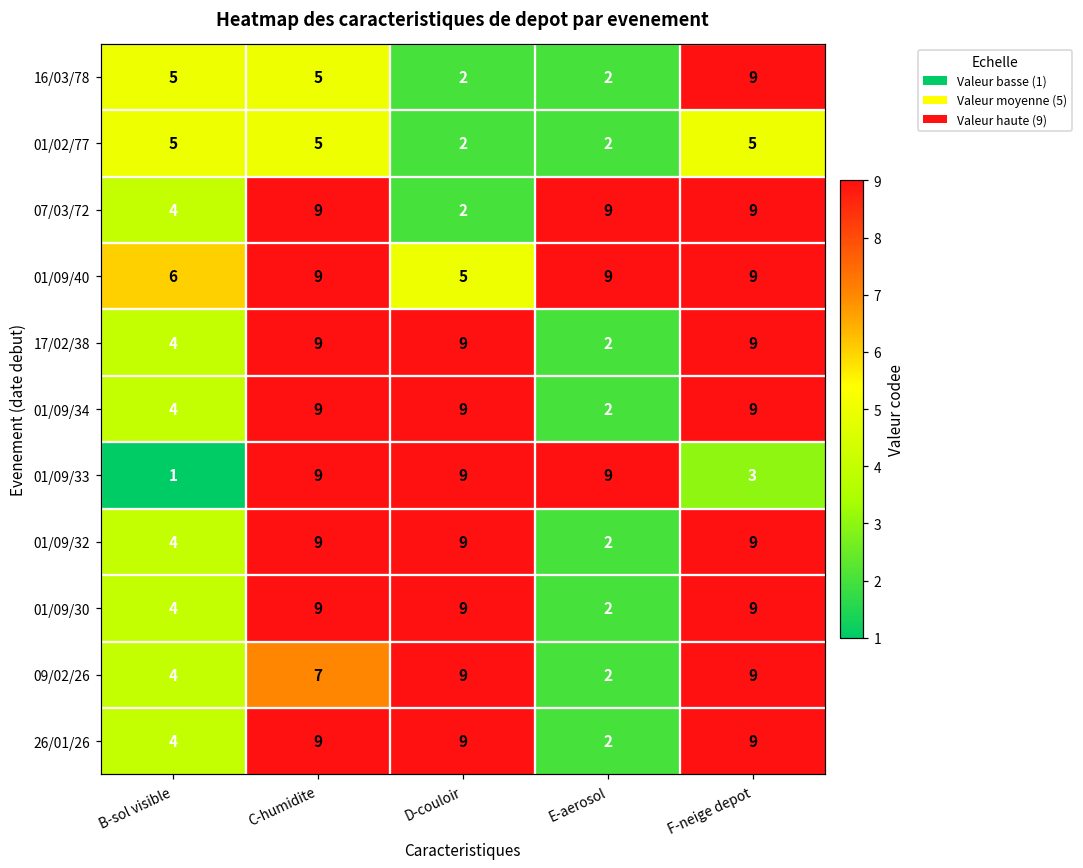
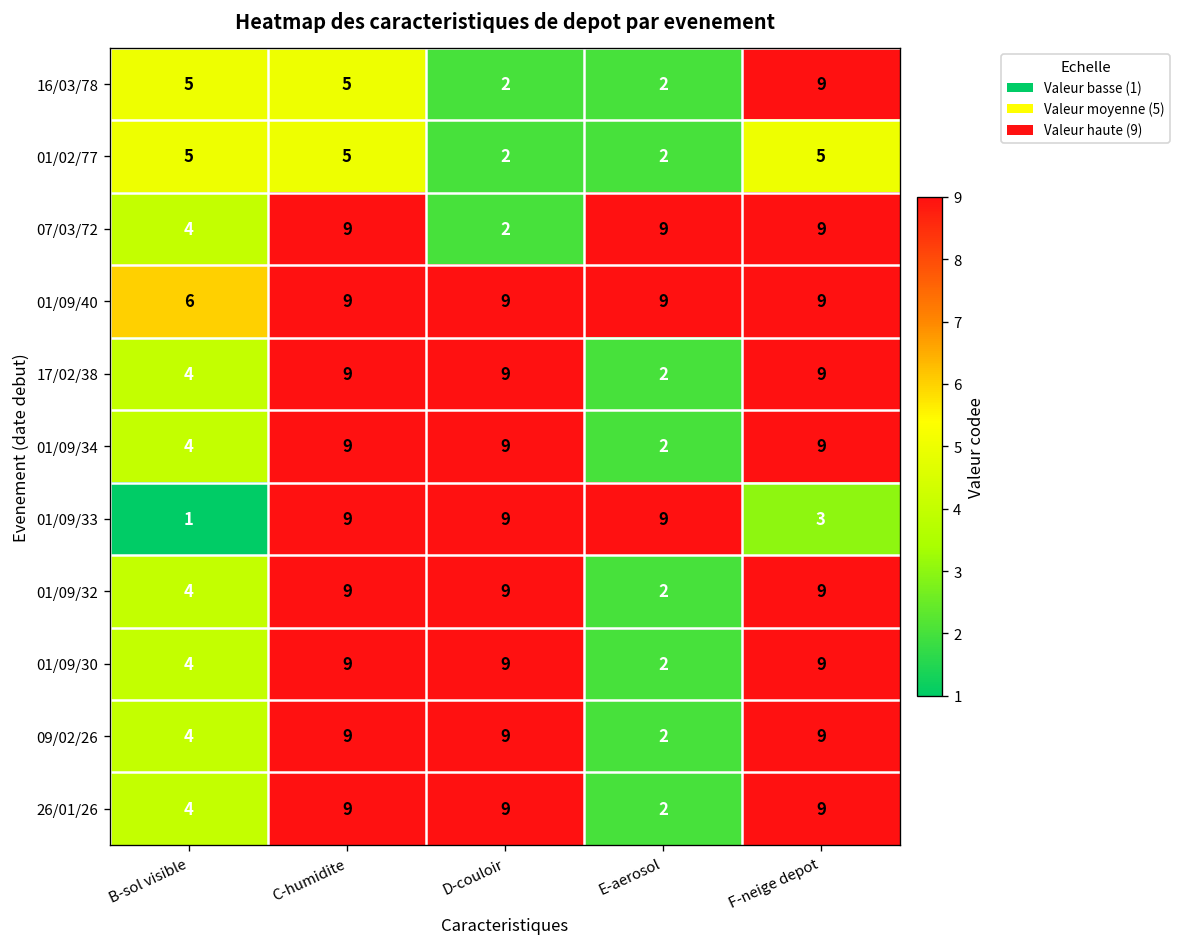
  {
    "16/03/78": {
      "B-sol visible": 5,
      "C-humidite": 5,
      "D-couloir": 2,
      "E-aerosol": 2,
      "F-neige depot": 9
    },
    "01/02/77": {
      "B-sol visible": 5,
      "C-humidite": 5,
      "D-couloir": 2,
      "E-aerosol": 2,
      "F-neige depot": 5
    },
    "07/03/72": {
      "B-sol visible": 4,
      "C-humidite": 9,
      "D-couloir": 2,
      "E-aerosol": 9,
      "F-neige depot": 9
    },
    "01/09/40": {
      "B-sol visible": 6,
      "C-humidite": 9,
-     "D-couloir": 5,
+     "D-couloir": 9,
      "E-aerosol": 9,
      "F-neige depot": 9
    },
    "17/02/38": {
      "B-sol visible": 4,
      "C-humidite": 9,
      "D-couloir": 9,
      "E-aerosol": 2,
      "F-neige depot": 9
    },
    "01/09/34": {
      "B-sol visible": 4,
      "C-humidite": 9,
      "D-couloir": 9,
      "E-aerosol": 2,
      "F-neige depot": 9
    },
    "01/09/33": {
      "B-sol visible": 1,
      "C-humidite": 9,
      "D-couloir": 9,
      "E-aerosol": 9,
      "F-neige depot": 3
    },
    "01/09/32": {
      "B-sol visible": 4,
      "C-humidite": 9,
      "D-couloir": 9,
      "E-aerosol": 2,
      "F-neige depot": 9
    },
    "01/09/30": {
      "B-sol visible": 4,
      "C-humidite": 9,
      "D-couloir": 9,
      "E-aerosol": 2,
      "F-neige depot": 9
    },
    "09/02/26": {
      "B-sol visible": 4,
-     "C-humidite": 7,
+     "C-humidite": 9,
      "D-couloir": 9,
      "E-aerosol": 2,
      "F-neige depot": 9
    },
    "26/01/26": {
      "B-sol visible": 4,
      "C-humidite": 9,
      "D-couloir": 9,
      "E-aerosol": 2,
      "F-neige depot": 9
    }
  }
